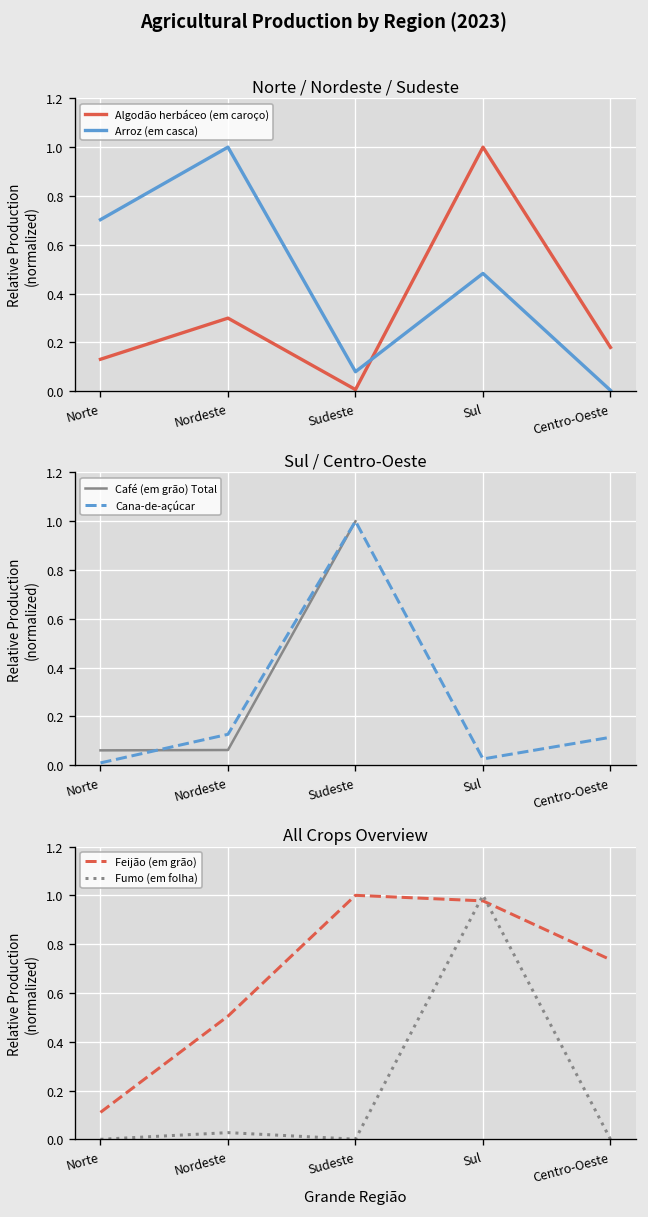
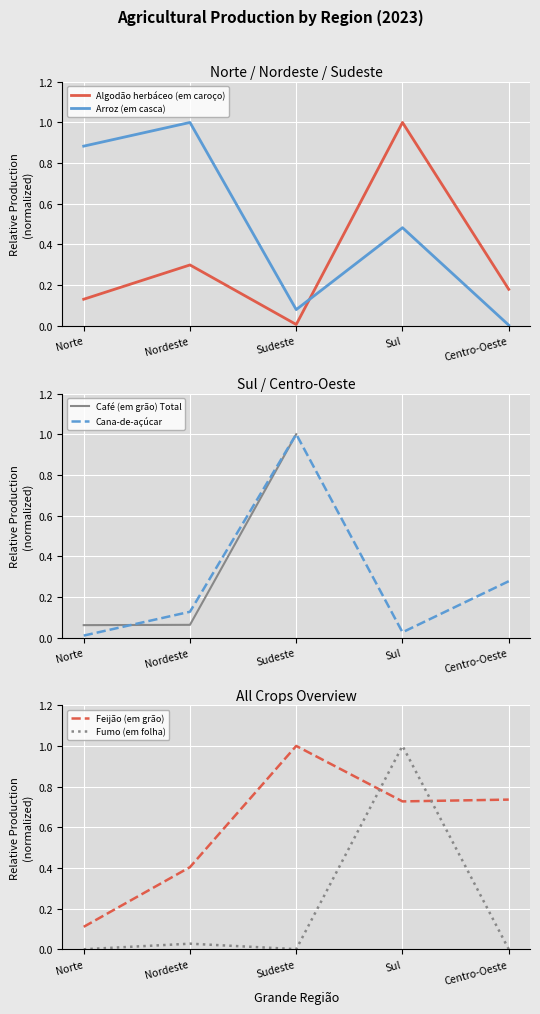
  {
    "Norte / Nordeste / Sudeste": {
      "Algodão herbáceo (em caroço)": {
        "Norte": 0.13,
        "Nordeste": 0.30,
        "Sudeste": 0.01,
        "Sul": 1.00,
        "Centro-Oeste": 0.18
      },
      "Arroz (em casca)": {
-       "Norte": 0.70,
+       "Norte": 0.88,
        "Nordeste": 1.00,
        "Sudeste": 0.08,
        "Sul": 0.48,
        "Centro-Oeste": 0.00
      }
    },
    "Sul / Centro-Oeste": {
      "Café (em grão) Total": {
        "Norte": 0.06,
        "Nordeste": 0.06,
        "Centro-Oeste": 0.01
      },
      "Cana-de-açúcar": {
        "Norte": 0.01,
        "Nordeste": 0.13,
        "Sul": 0.03,
-       "Centro-Oeste": 0.11
+       "Centro-Oeste": 0.28
      }
    },
    "All Crops Overview": {
      "Feijão (em grão)": {
        "Norte": 0.11,
-       "Nordeste": 0.50,
+       "Nordeste": 0.40,
        "Sudeste": 1.00,
-       "Sul": 0.98,
+       "Sul": 0.73,
        "Centro-Oeste": 0.74
      },
      "Fumo (em folha)": {
        "Norte": 0.00,
        "Nordeste": 0.03,
        "Sudeste": 0.00,
        "Sul": 1.00,
        "Centro-Oeste": 0.00
      }
    }
  }
